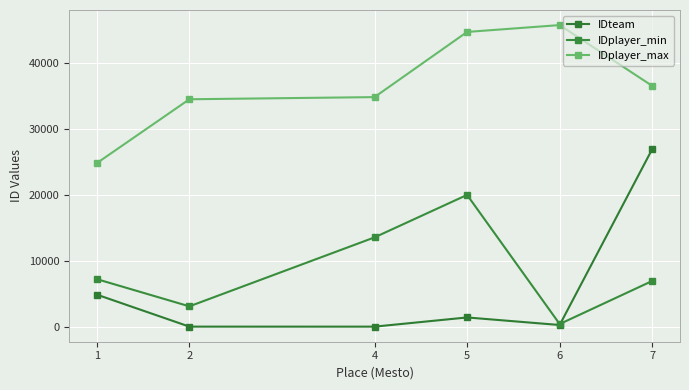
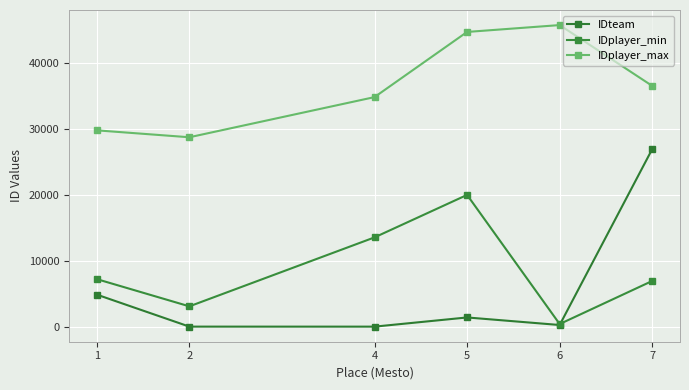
  {
    "IDplayer_max": {
-     "1": 25000,
-     "2": 35000,
+     "1": 30000,
+     "2": 29000,
      "4": 35000,
      "5": 45000,
      "6": 46000,
      "7": 37000
    }
  }
